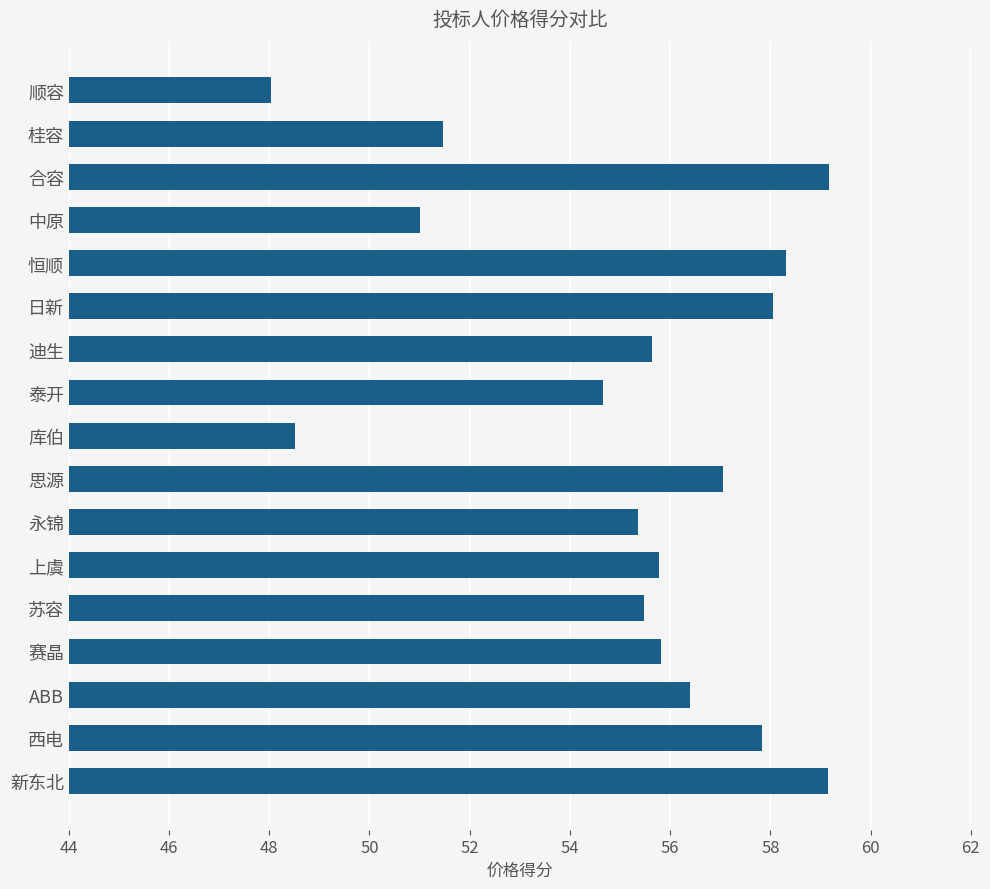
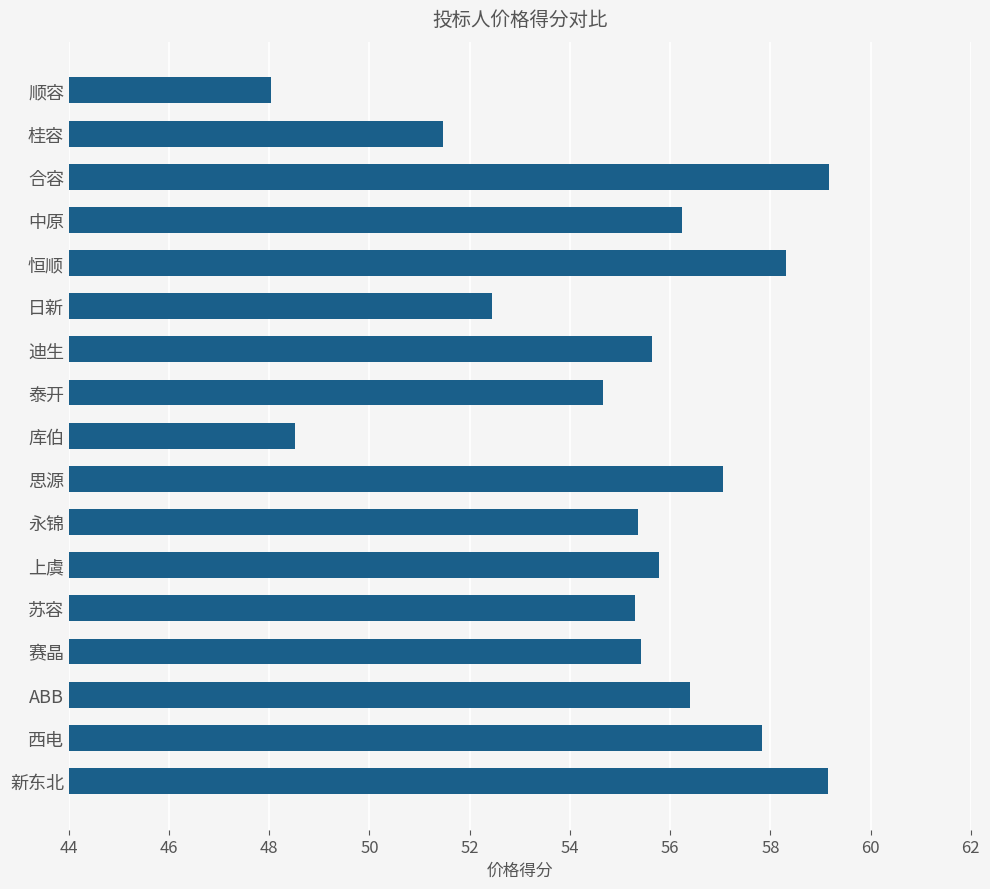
  {
    "顺容": 48.0,
    "桂容": 51.5,
    "合容": 59.2,
-   "中原": 51.0,
+   "中原": 56.2,
    "恒顺": 58.3,
-   "日新": 58.1,
+   "日新": 52.4,
    "迪生": 55.6,
    "泰开": 54.7,
    "库伯": 48.5,
    "思源": 57.0,
    "永锦": 55.4,
    "上虞": 55.8,
-   "苏容": 55.5,
-   "赛晶": 55.8,
+   "苏容": 55.3,
+   "赛晶": 55.4,
    "ABB": 56.4,
    "西电": 57.8,
    "新东北": 59.1
  }
